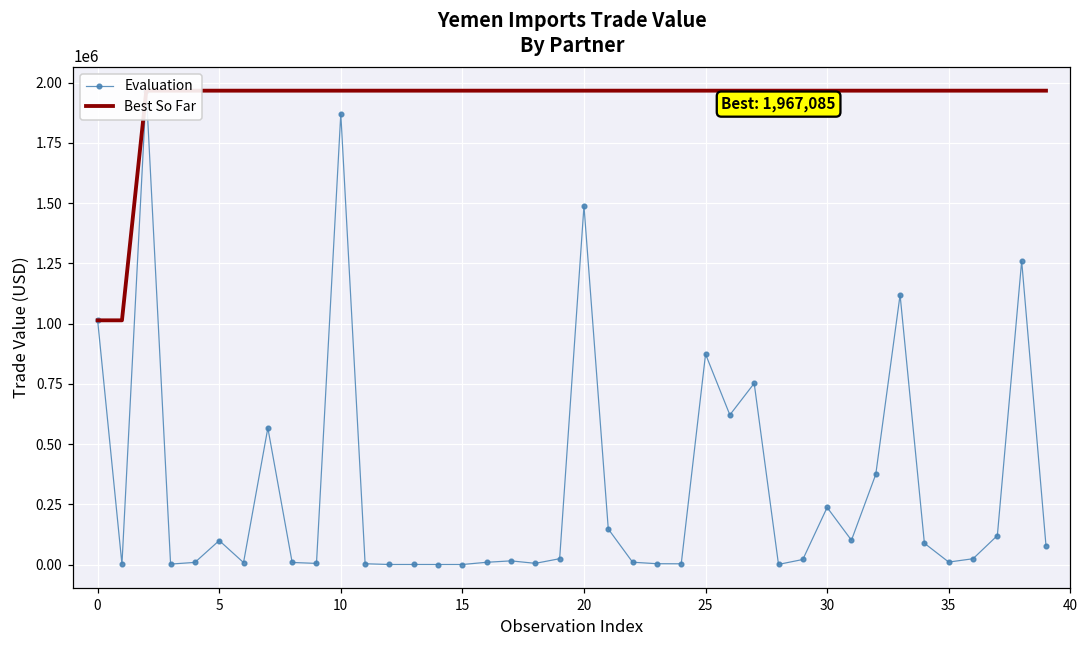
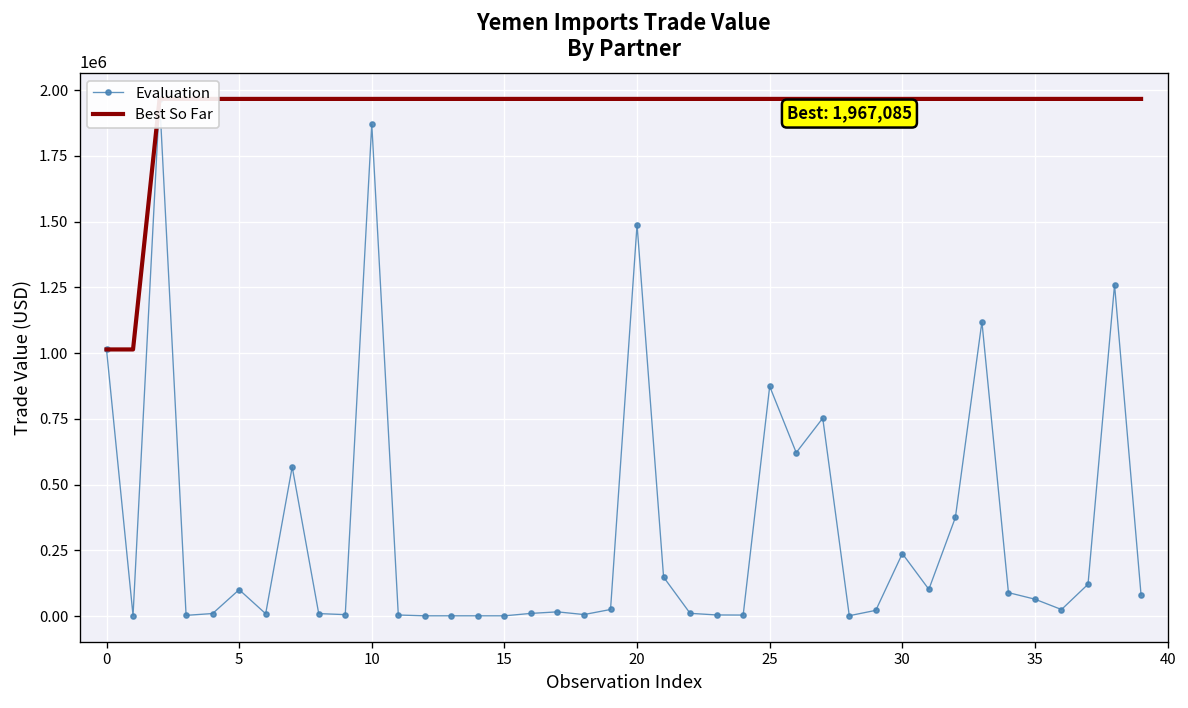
  {
    "Evaluation": {
      "5": 100000,
      "10": 1870000,
      "15": 0,
      "20": 1490000,
      "25": 870000,
      "30": 240000,
-     "35": 10000
+     "35": 60000
    },
    "Best So Far": {
      "5": 1970000,
      "10": 1970000,
      "15": 1970000,
      "20": 1970000,
      "25": 1970000,
      "35": 1970000
    }
  }
